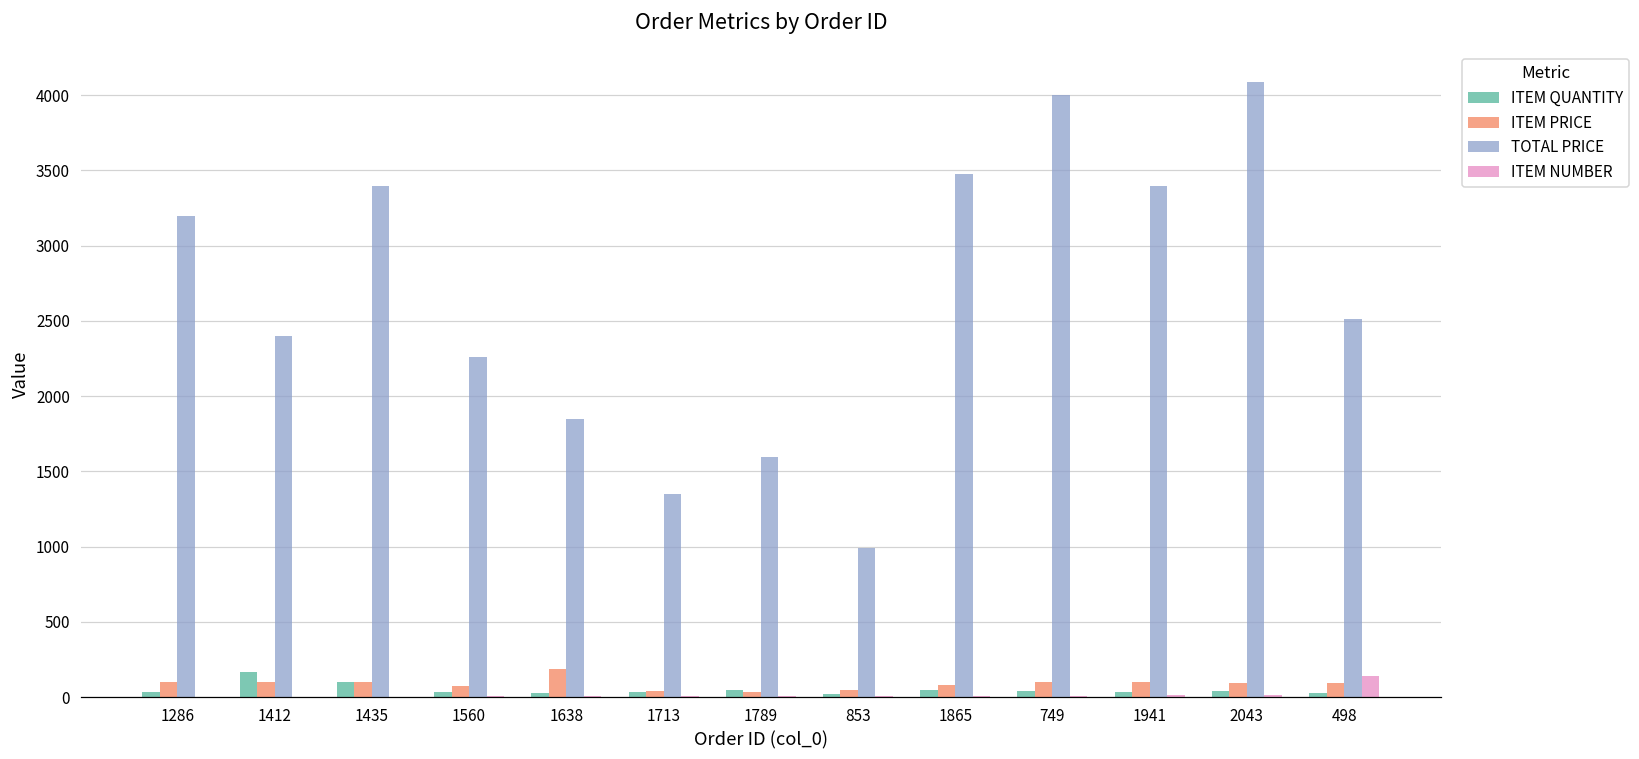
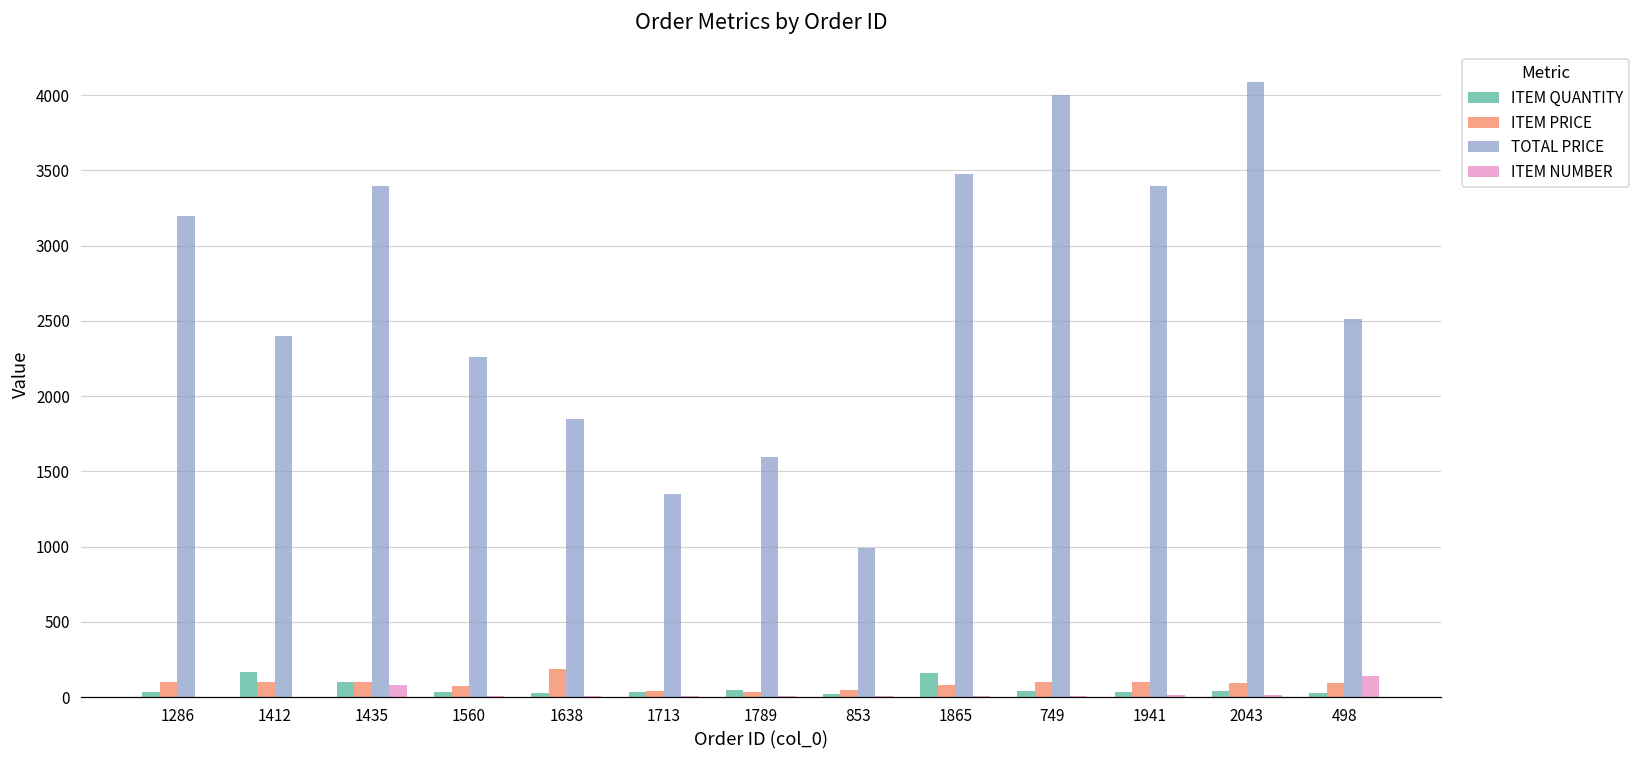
  {
    "ITEM QUANTITY": {
      "1286": 30,
      "1412": 160,
      "1435": 100,
      "1560": 30,
      "1638": 30,
      "1713": 40,
      "1789": 40,
      "853": 20,
-     "1865": 40,
+     "1865": 160,
      "749": 40,
      "1941": 30,
      "2043": 40,
      "498": 30
    },
    "ITEM PRICE": {
      "1286": 100,
      "1412": 100,
      "1435": 100,
      "1560": 70,
      "1638": 180,
      "1713": 40,
      "1789": 40,
      "853": 50,
      "1865": 80,
      "749": 100,
      "1941": 100,
      "2043": 100,
      "498": 90
    },
    "TOTAL PRICE": {
      "1286": 3200,
      "1412": 2400,
      "1435": 3400,
      "1560": 2260,
      "1638": 1850,
      "1713": 1350,
      "1789": 1600,
      "853": 990,
      "1865": 3480,
      "749": 4000,
      "1941": 3400,
      "2043": 4090,
      "498": 2520
    },
    "ITEM NUMBER": {
-     "1435": 0,
+     "1435": 80,
      "498": 140
    }
  }
